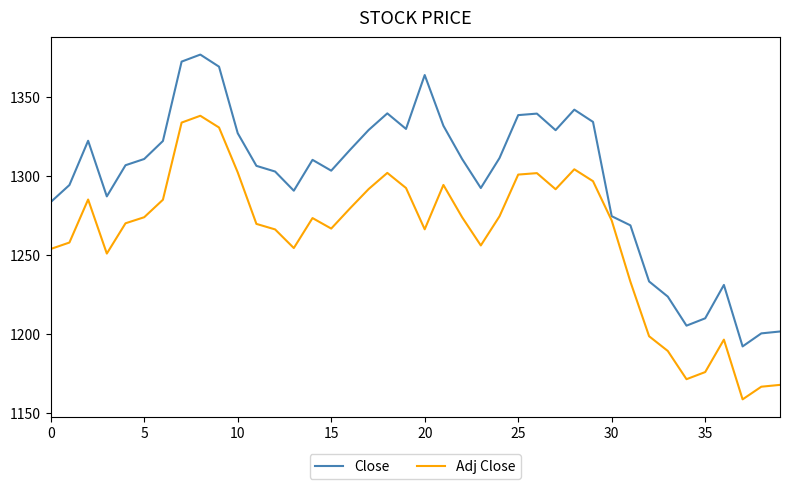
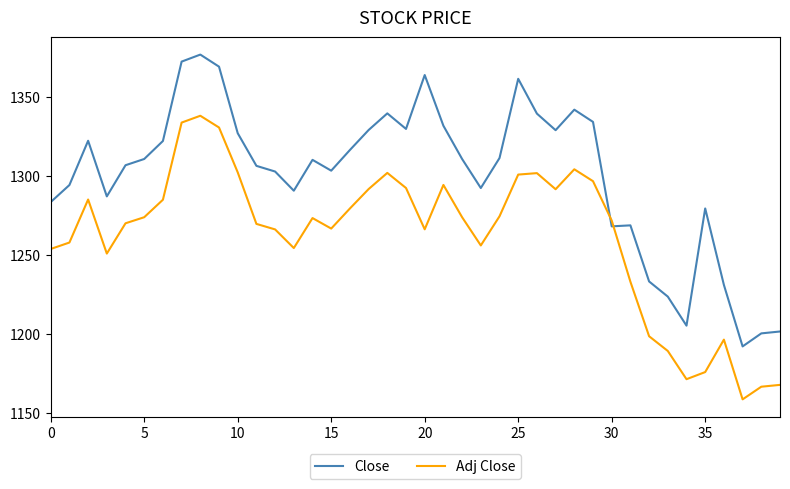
  {
    "Close": {
      "0": 1283,
      "5": 1311,
      "10": 1327,
      "15": 1303,
      "20": 1364,
-     "25": 1339,
-     "30": 1274,
-     "35": 1210
+     "25": 1362,
+     "30": 1268,
+     "35": 1279
    },
    "Adj Close": {
      "0": 1254,
      "5": 1274,
      "10": 1302,
      "15": 1267,
      "20": 1266,
      "25": 1301,
      "30": 1272,
      "35": 1176
    }
  }
